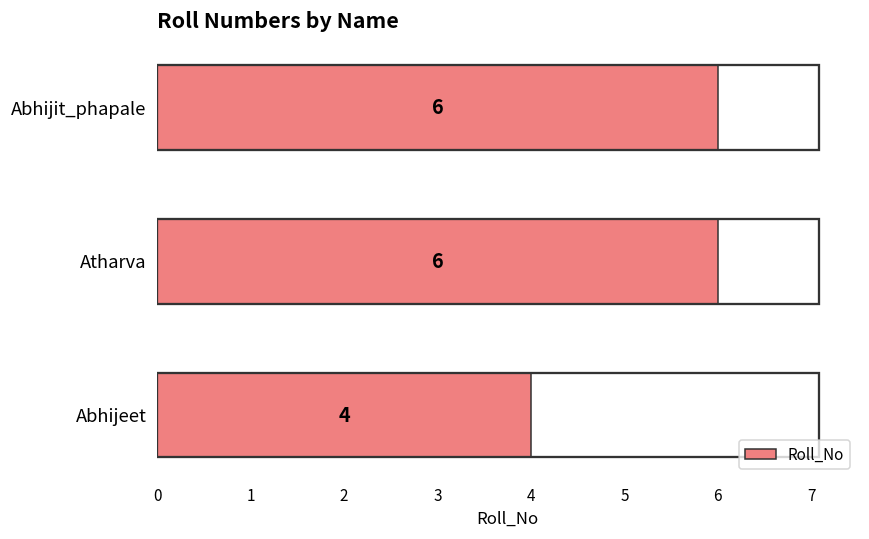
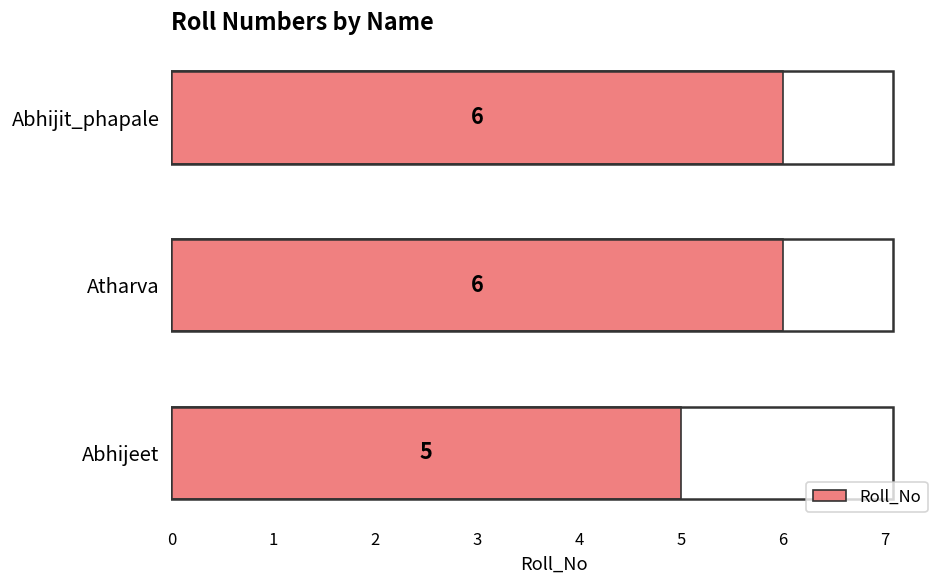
  {
    "Abhijit_phapale": 6,
    "Atharva": 6,
-   "Abhijeet": 4
+   "Abhijeet": 5
  }
